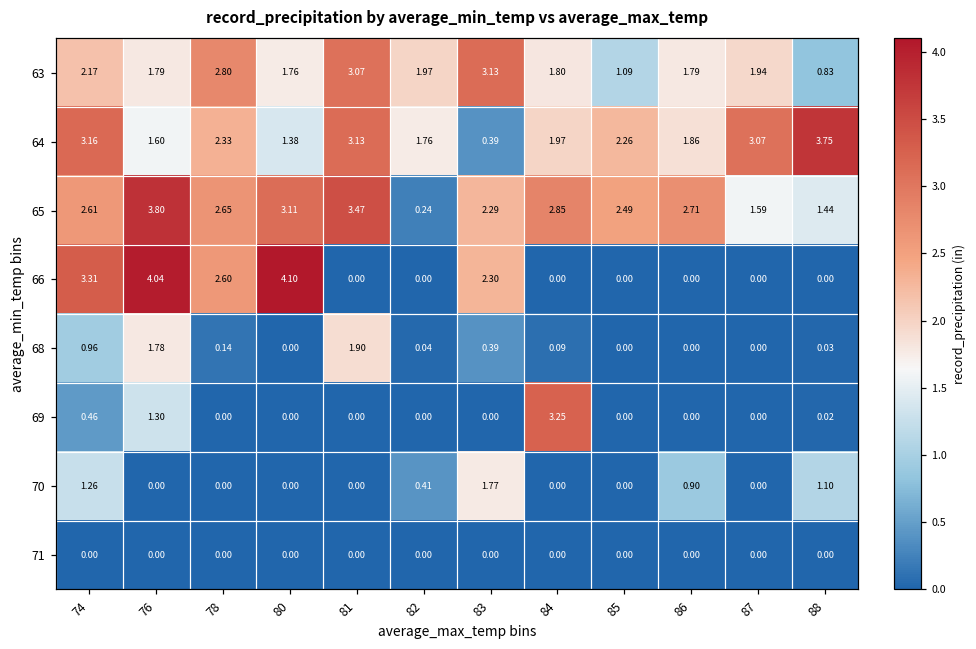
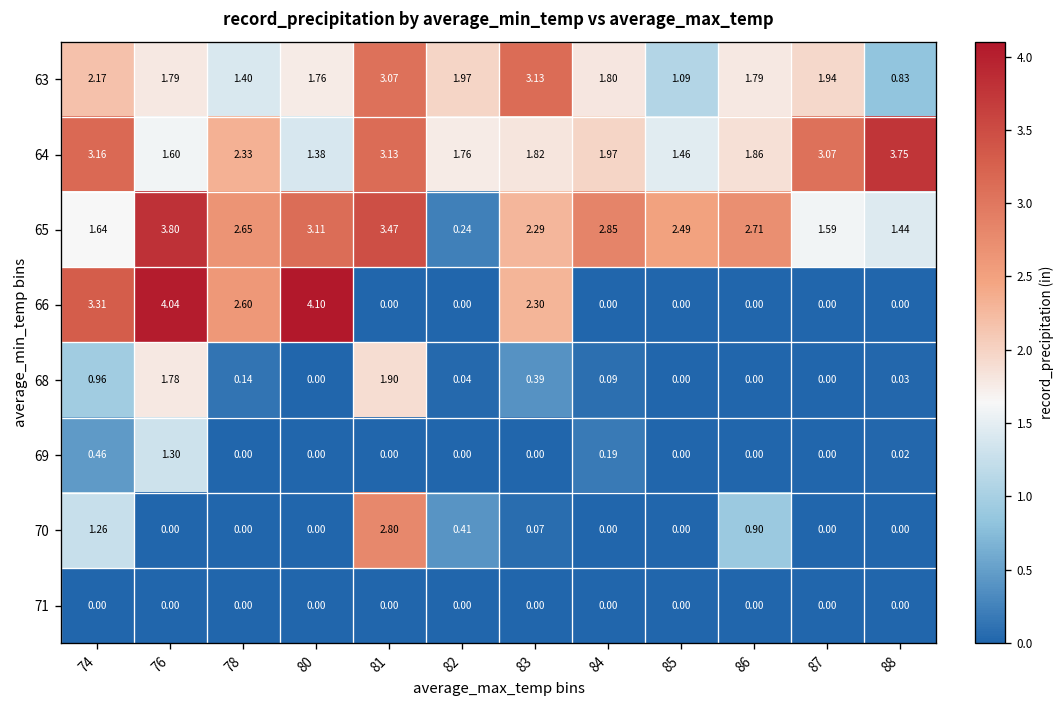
  {
    "63": {
      "74": 2.17,
      "76": 1.79,
-     "78": 2.80,
+     "78": 1.40,
      "80": 1.76,
      "81": 3.07,
      "82": 1.97,
      "83": 3.13,
      "84": 1.80,
      "85": 1.09,
      "86": 1.79,
      "87": 1.94,
      "88": 0.83
    },
    "64": {
      "74": 3.16,
      "76": 1.60,
      "78": 2.33,
      "80": 1.38,
      "81": 3.13,
      "82": 1.76,
-     "83": 0.39,
+     "83": 1.82,
      "84": 1.97,
-     "85": 2.26,
+     "85": 1.46,
      "86": 1.86,
      "87": 3.07,
      "88": 3.75
    },
    "65": {
-     "74": 2.61,
+     "74": 1.64,
      "76": 3.80,
      "78": 2.65,
      "80": 3.11,
      "81": 3.47,
      "82": 0.24,
      "83": 2.29,
      "84": 2.85,
      "85": 2.49,
      "86": 2.71,
      "87": 1.59,
      "88": 1.44
    },
    "66": {
      "74": 3.31,
      "76": 4.04,
      "78": 2.60,
      "80": 4.10,
      "81": 0.00,
      "82": 0.00,
      "83": 2.30,
      "84": 0.00,
      "85": 0.00,
      "86": 0.00,
      "87": 0.00,
      "88": 0.00
    },
    "68": {
      "74": 0.96,
      "76": 1.78,
      "78": 0.14,
      "80": 0.00,
      "81": 1.90,
      "82": 0.04,
      "83": 0.39,
      "84": 0.09,
      "85": 0.00,
      "86": 0.00,
      "87": 0.00,
      "88": 0.03
    },
    "69": {
      "74": 0.46,
      "76": 1.30,
      "78": 0.00,
      "80": 0.00,
      "81": 0.00,
      "82": 0.00,
      "83": 0.00,
-     "84": 3.25,
+     "84": 0.19,
      "85": 0.00,
      "86": 0.00,
      "87": 0.00,
      "88": 0.02
    },
    "70": {
      "74": 1.26,
      "76": 0.00,
      "78": 0.00,
      "80": 0.00,
-     "81": 0.00,
+     "81": 2.80,
      "82": 0.41,
-     "83": 1.77,
+     "83": 0.07,
      "84": 0.00,
      "85": 0.00,
      "86": 0.90,
      "87": 0.00,
-     "88": 1.10
+     "88": 0.00
    },
    "71": {
      "74": 0.00,
      "76": 0.00,
      "78": 0.00,
      "80": 0.00,
      "81": 0.00,
      "82": 0.00,
      "83": 0.00,
      "84": 0.00,
      "85": 0.00,
      "86": 0.00,
      "87": 0.00,
      "88": 0.00
    }
  }
